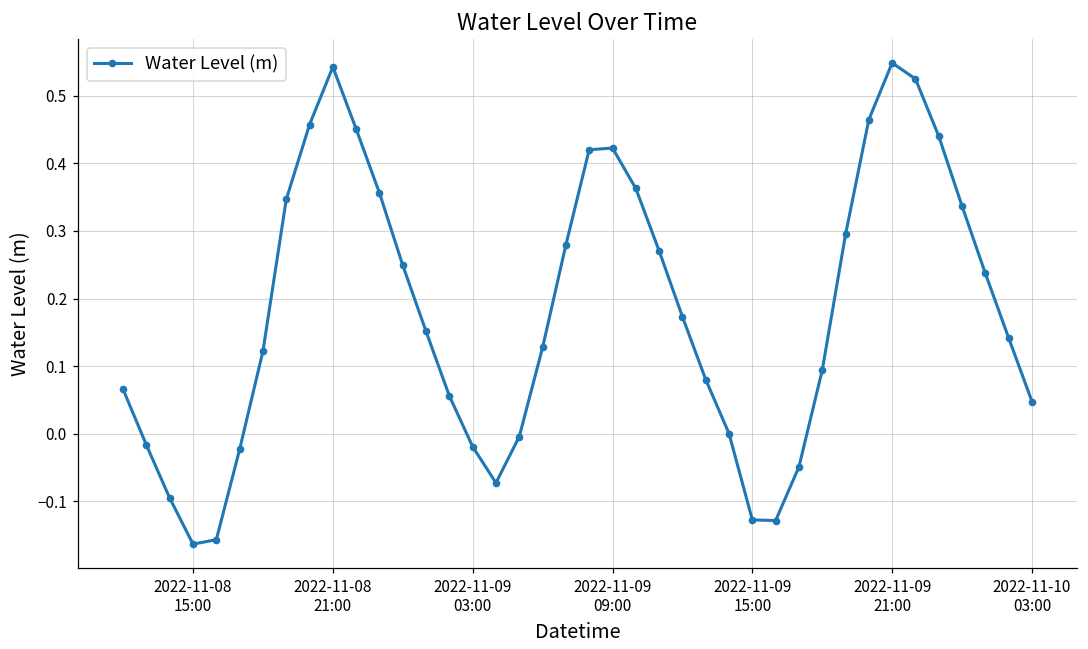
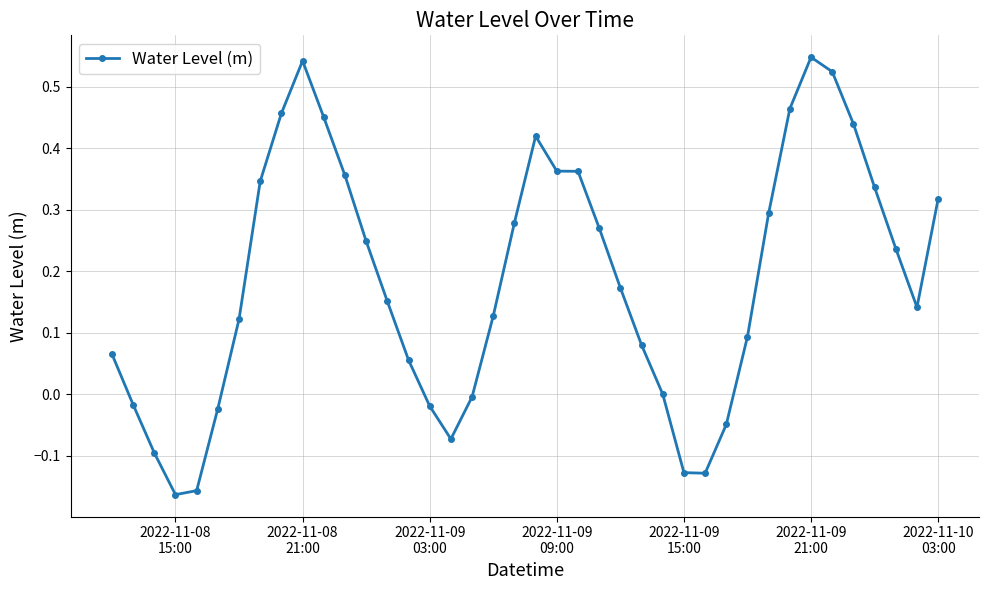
  {
    "2022-11-08 15:00": -0.16,
    "2022-11-08 21:00": 0.54,
    "2022-11-09 03:00": -0.02,
-   "2022-11-09 09:00": 0.42,
+   "2022-11-09 09:00": 0.36,
    "2022-11-09 15:00": -0.13,
    "2022-11-09 21:00": 0.55,
-   "2022-11-10 03:00": 0.05
+   "2022-11-10 03:00": 0.32
  }
